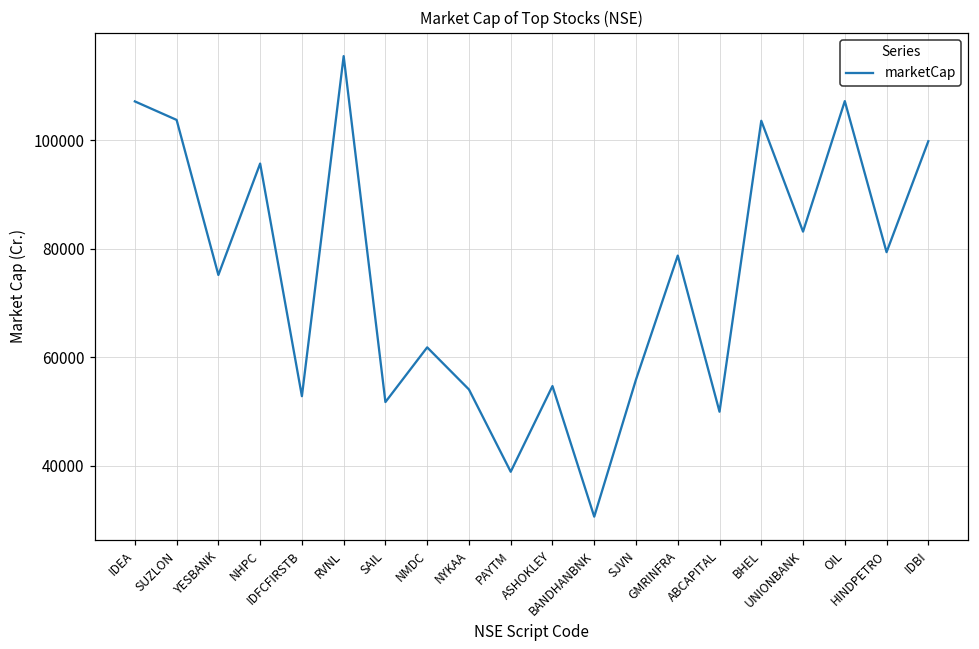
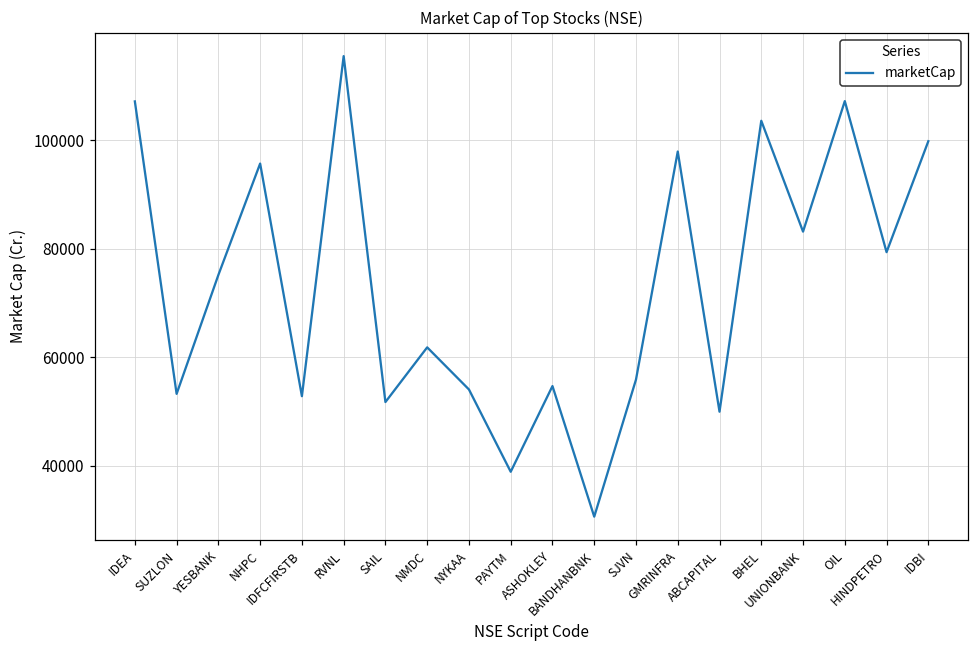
  {
    "IDEA": 107000,
-   "SUZLON": 104000,
+   "SUZLON": 53000,
    "YESBANK": 75000,
    "NHPC": 96000,
    "IDFCFIRSTB": 53000,
    "RVNL": 116000,
    "SAIL": 52000,
    "NMDC": 62000,
    "NYKAA": 54000,
    "PAYTM": 39000,
    "ASHOKLEY": 55000,
    "BANDHANBNK": 31000,
    "SJVN": 56000,
-   "GMRINFRA": 79000,
+   "GMRINFRA": 98000,
    "ABCAPITAL": 50000,
    "BHEL": 104000,
    "UNIONBANK": 83000,
    "OIL": 107000,
    "HINDPETRO": 79000,
    "IDBI": 100000
  }
